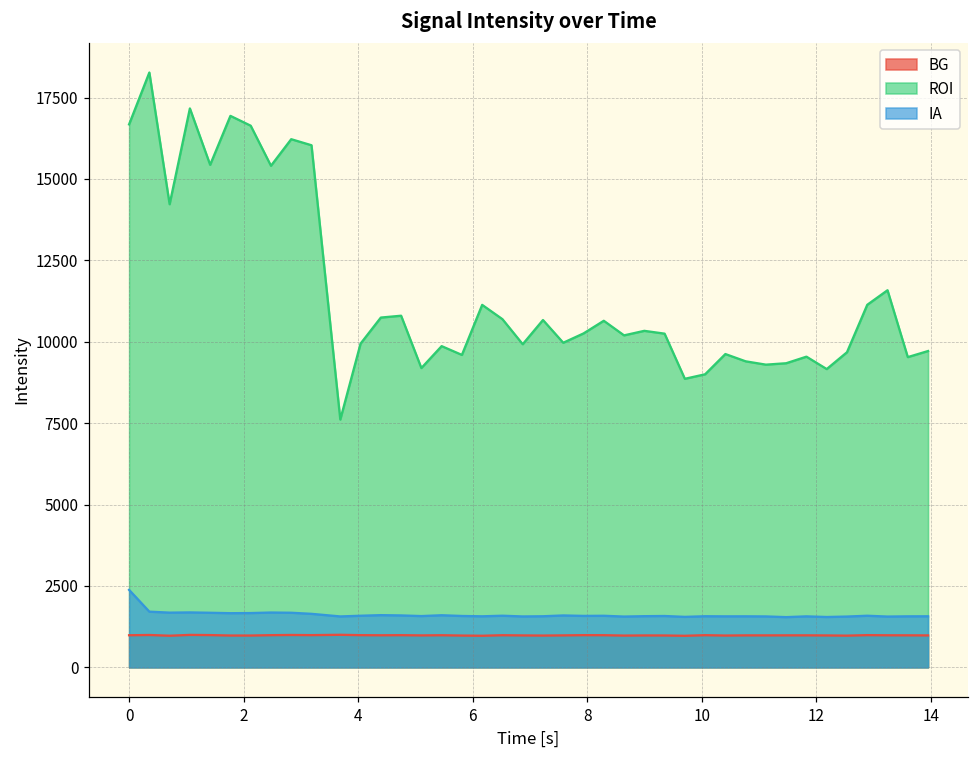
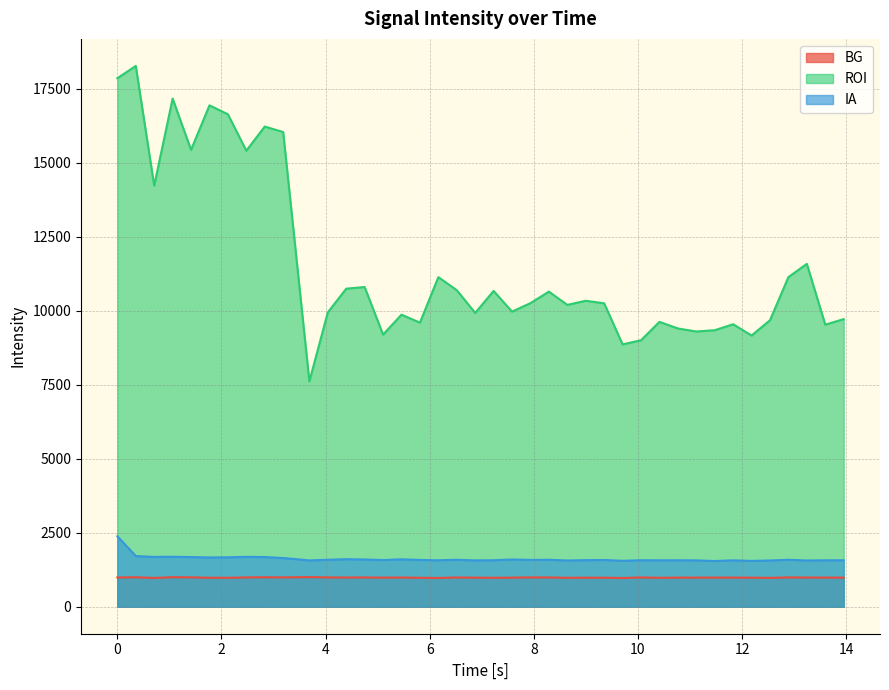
  {
    "BG": {
      "0": 1000
    },
    "ROI": {
-     "0": 16700
+     "0": 17900
    },
    "IA": {
      "0": 2400
    }
  }
